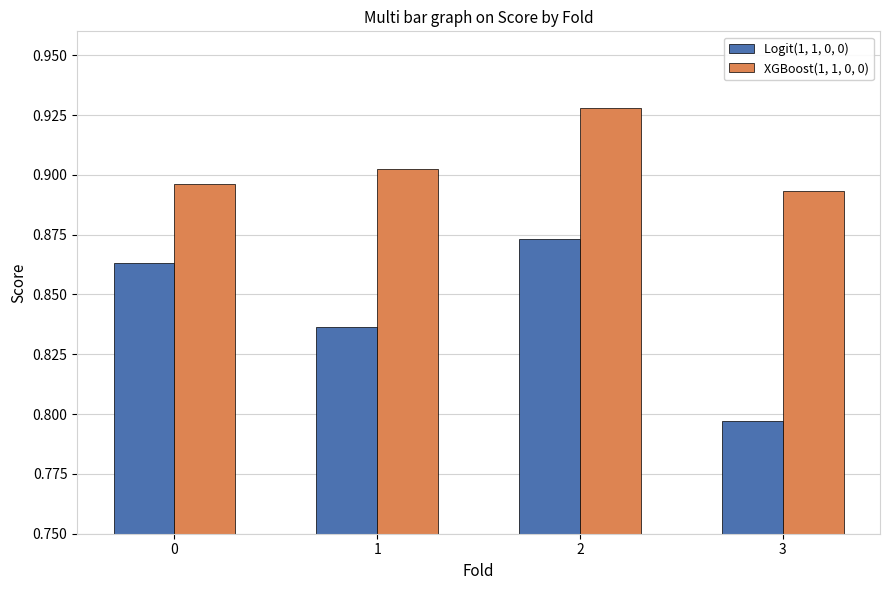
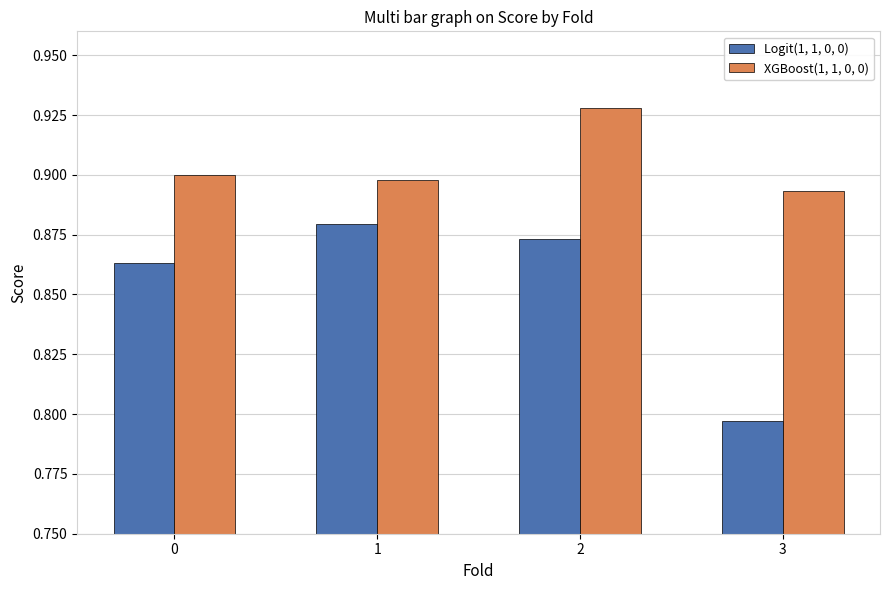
  {
    "Logit(1, 1, 0, 0)": {
      "0": 0.863,
-     "1": 0.837,
+     "1": 0.879,
      "2": 0.873,
      "3": 0.797
    },
    "XGBoost(1, 1, 0, 0)": {
-     "0": 0.896,
-     "1": 0.903,
+     "0": 0.900,
+     "1": 0.898,
      "2": 0.928,
      "3": 0.893
    }
  }
